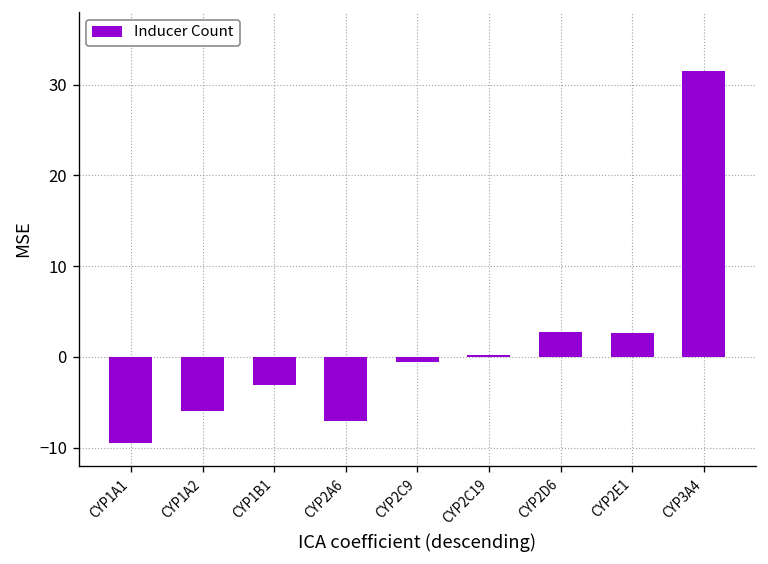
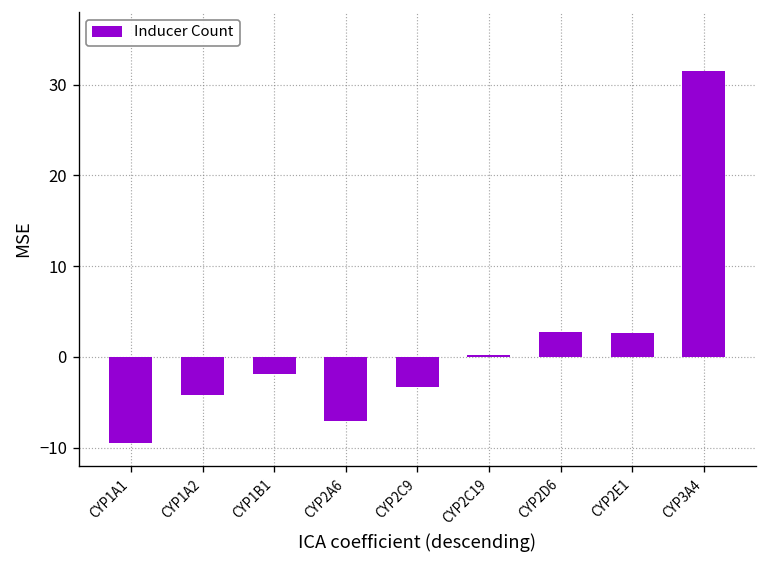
  {
    "CYP1A1": -10,
-   "CYP1A2": -6,
-   "CYP1B1": -3,
+   "CYP1A2": -4,
+   "CYP1B1": -2,
    "CYP2A6": -7,
-   "CYP2C9": -1,
+   "CYP2C9": -3,
    "CYP2D6": 3,
    "CYP2E1": 3,
    "CYP3A4": 32
  }
